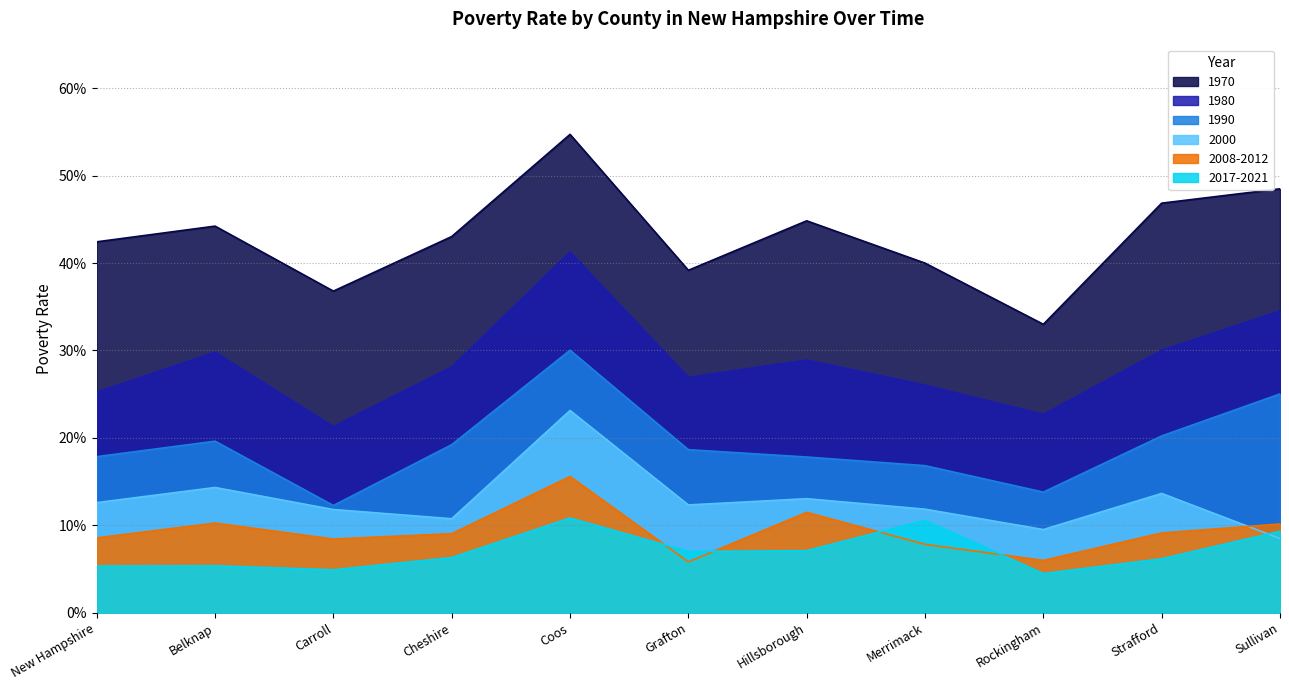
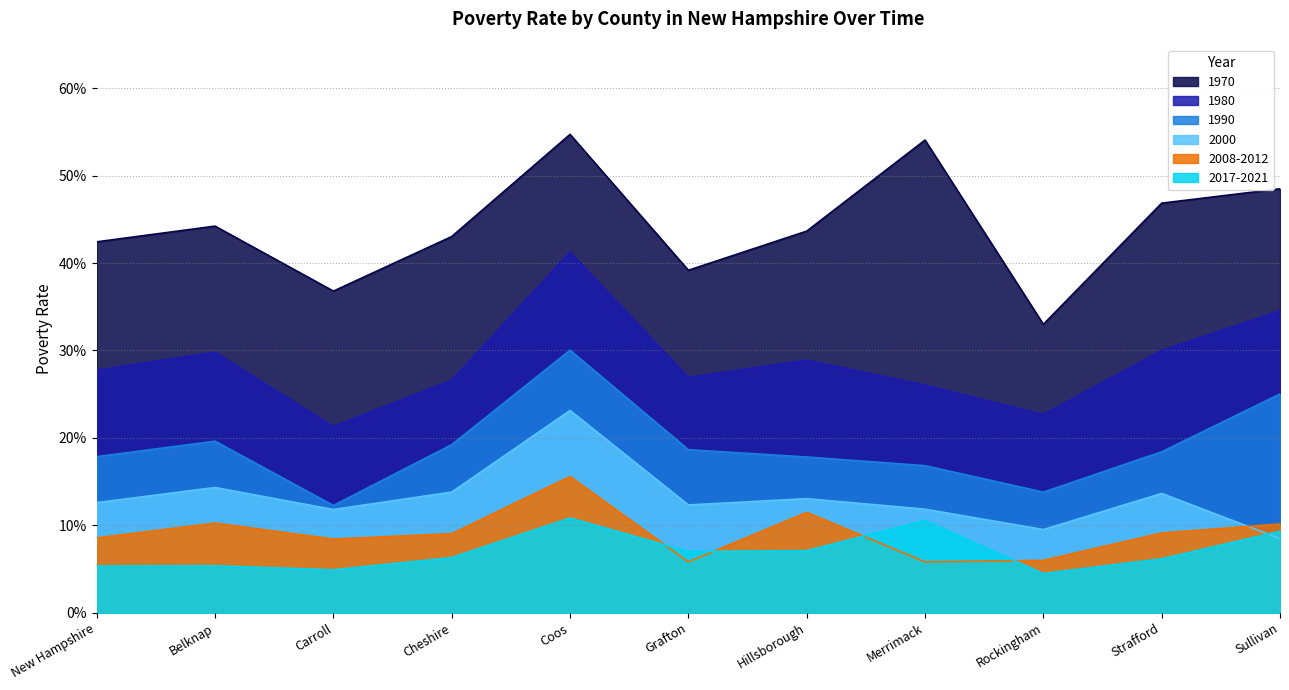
  {
    "1970": {
      "New Hampshire": "42%",
      "Belknap": "44%",
      "Carroll": "37%",
      "Cheshire": "43%",
      "Coos": "55%",
      "Grafton": "39%",
-     "Hillsborough": "45%",
-     "Merrimack": "40%",
+     "Hillsborough": "44%",
+     "Merrimack": "54%",
      "Rockingham": "33%",
      "Strafford": "47%",
      "Sullivan": "48%"
    },
    "1980": {
-     "New Hampshire": "25%",
+     "New Hampshire": "28%",
      "Belknap": "30%",
      "Carroll": "21%",
-     "Cheshire": "28%",
+     "Cheshire": "27%",
      "Coos": "41%",
      "Grafton": "27%",
      "Hillsborough": "29%",
      "Merrimack": "26%",
      "Rockingham": "23%",
      "Strafford": "30%",
      "Sullivan": "35%"
    },
    "1990": {
      "New Hampshire": "18%",
      "Belknap": "20%",
      "Carroll": "12%",
      "Cheshire": "19%",
      "Coos": "30%",
      "Grafton": "19%",
      "Hillsborough": "18%",
      "Merrimack": "17%",
      "Rockingham": "14%",
-     "Strafford": "20%",
+     "Strafford": "18%",
      "Sullivan": "25%"
    },
    "2000": {
      "New Hampshire": "13%",
      "Belknap": "14%",
      "Carroll": "12%",
-     "Cheshire": "11%",
+     "Cheshire": "14%",
      "Coos": "23%",
      "Grafton": "12%",
      "Hillsborough": "13%",
      "Merrimack": "12%",
      "Rockingham": "10%",
      "Strafford": "14%",
      "Sullivan": "8%"
    },
    "2008-2012": {
      "New Hampshire": "9%",
      "Belknap": "10%",
      "Carroll": "8%",
      "Cheshire": "9%",
      "Coos": "16%",
      "Grafton": "6%",
      "Hillsborough": "11%",
-     "Merrimack": "8%",
+     "Merrimack": "6%",
      "Rockingham": "6%",
      "Strafford": "9%",
      "Sullivan": "10%"
    },
    "2017-2021": {
      "New Hampshire": "5%",
      "Belknap": "5%",
      "Carroll": "5%",
      "Cheshire": "6%",
      "Coos": "11%",
      "Grafton": "7%",
      "Hillsborough": "7%",
      "Merrimack": "11%",
      "Rockingham": "4%",
      "Strafford": "6%",
      "Sullivan": "9%"
    }
  }
